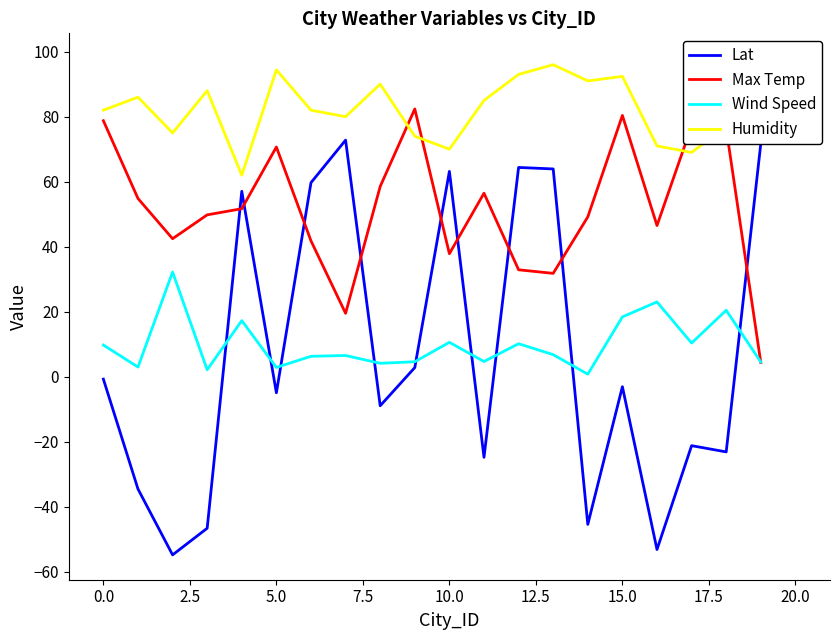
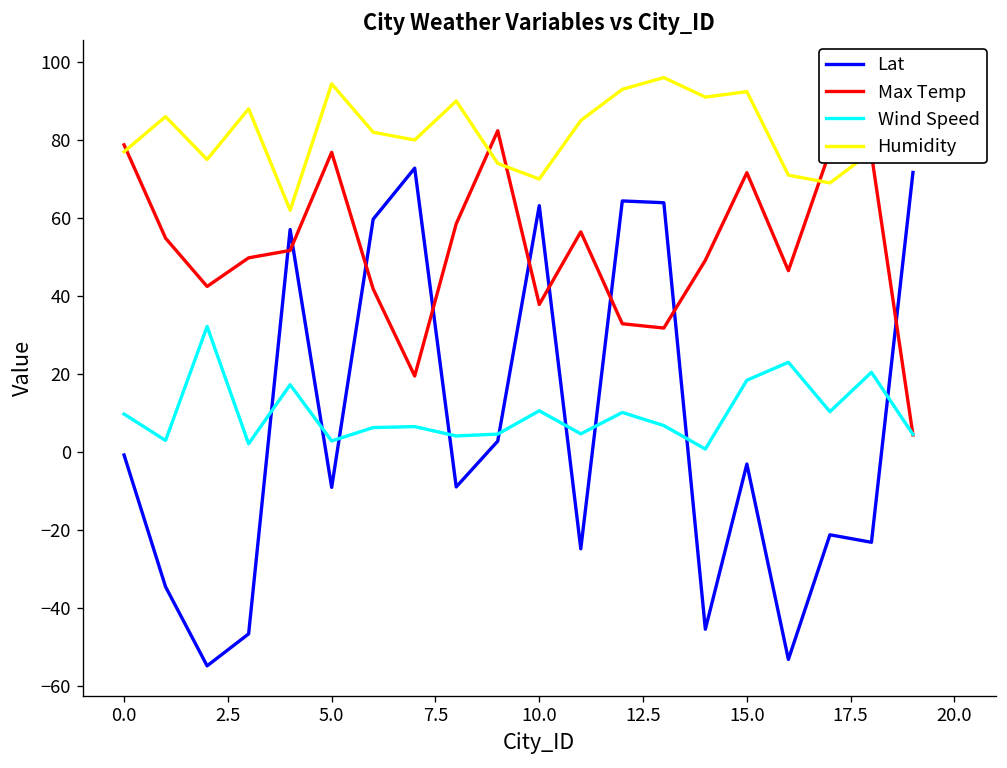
  {
    "Lat": {
      "0.0": -1,
-     "5.0": -5,
+     "5.0": -9,
      "10.0": 63,
      "15.0": -3
    },
    "Max Temp": {
      "0.0": 79,
-     "5.0": 71,
+     "5.0": 77,
      "10.0": 38,
-     "15.0": 80
+     "15.0": 72
    },
    "Wind Speed": {
      "0.0": 10,
      "5.0": 3,
      "10.0": 11,
      "15.0": 18
    },
    "Humidity": {
-     "0.0": 82,
+     "0.0": 77,
      "5.0": 94,
      "10.0": 70,
      "15.0": 92
    }
  }
